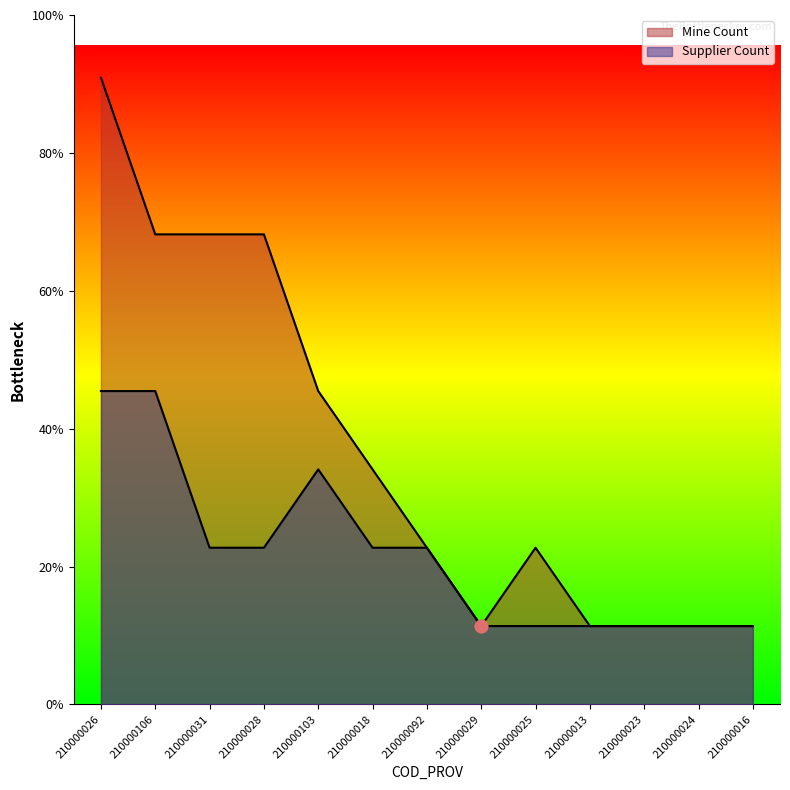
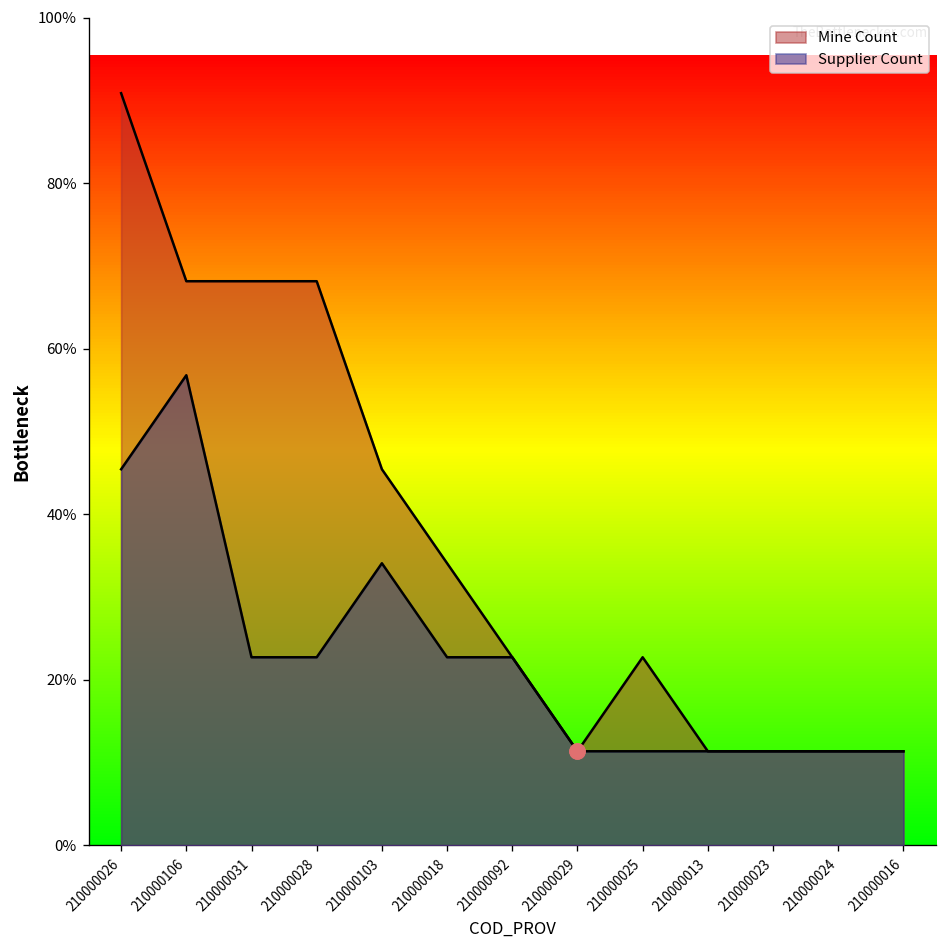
  {
    "Mine Count": {
      "210000026": "91%",
      "210000106": "68%",
      "210000031": "68%",
      "210000028": "68%",
      "210000103": "45%",
      "210000018": "34%",
      "210000025": "23%"
    },
    "Supplier Count": {
      "210000026": "45%",
-     "210000106": "45%",
+     "210000106": "57%",
      "210000031": "23%",
      "210000028": "23%",
      "210000103": "34%",
      "210000018": "23%",
      "210000025": "11%"
    }
  }
